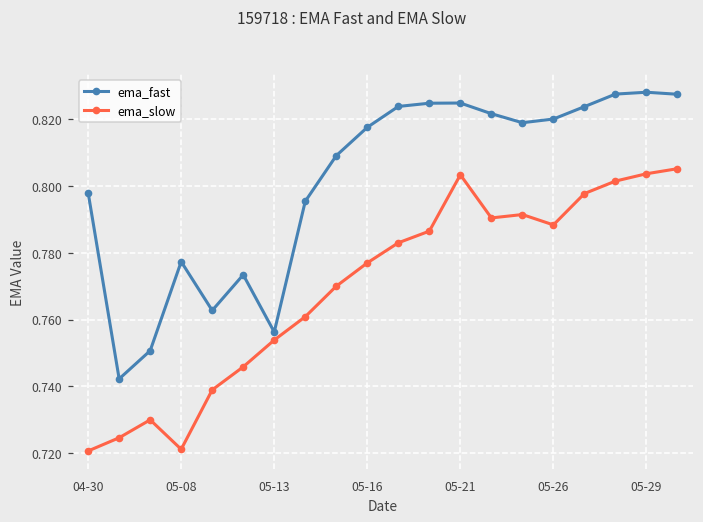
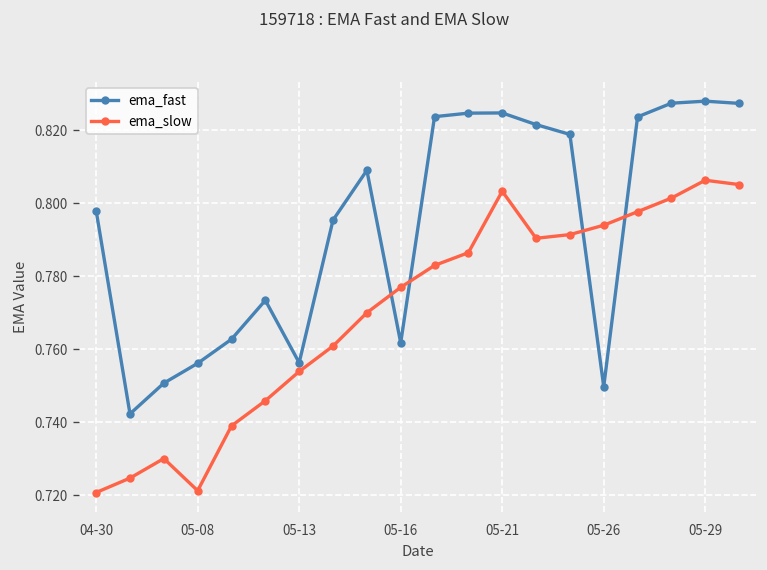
  {
    "ema_fast": {
      "04-30": 0.798,
-     "05-08": 0.777,
+     "05-08": 0.756,
      "05-13": 0.756,
-     "05-16": 0.817,
+     "05-16": 0.762,
      "05-21": 0.825,
-     "05-26": 0.820,
+     "05-26": 0.750,
      "05-29": 0.828
    },
    "ema_slow": {
      "04-30": 0.721,
      "05-08": 0.721,
      "05-13": 0.754,
      "05-16": 0.777,
      "05-21": 0.803,
-     "05-26": 0.788,
-     "05-29": 0.804
+     "05-26": 0.794,
+     "05-29": 0.806
    }
  }
